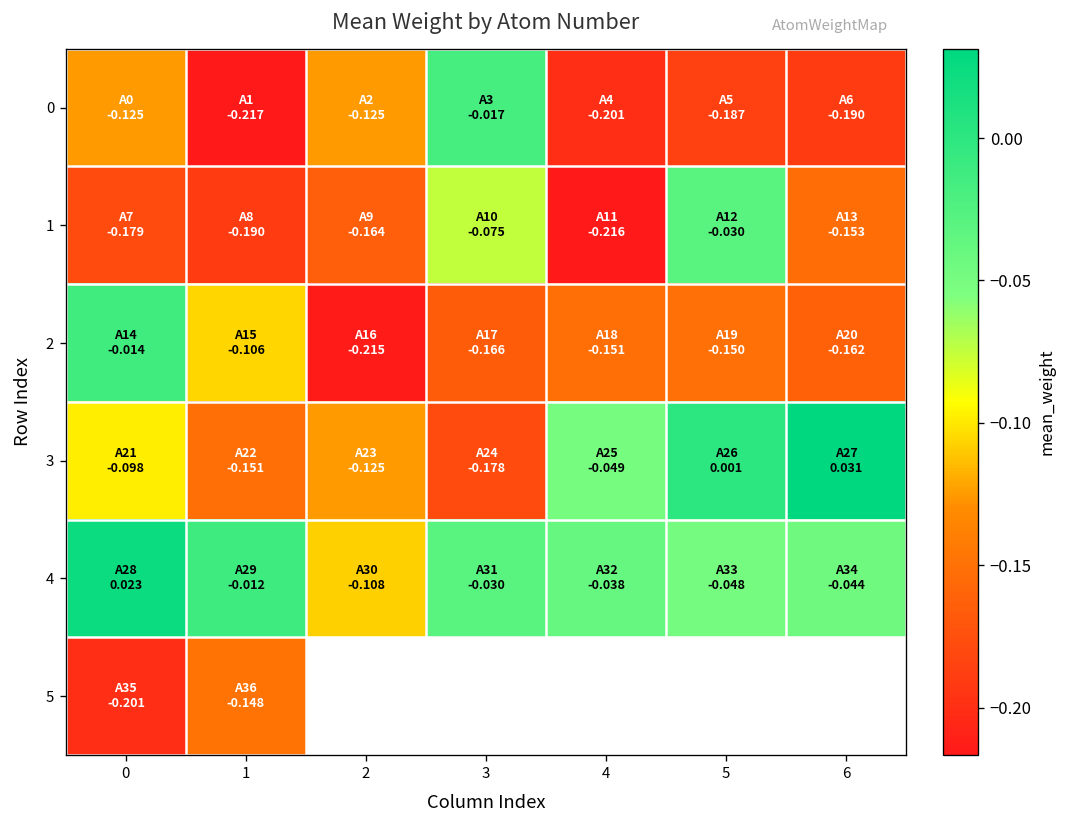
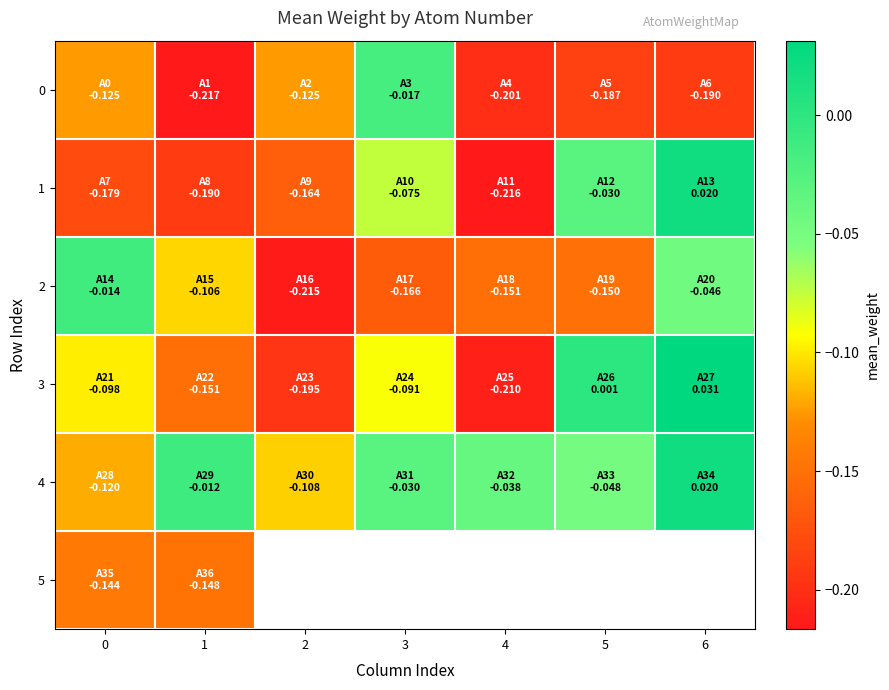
  {
    "0": {
      "0": -0.125,
      "1": -0.217,
      "2": -0.125,
      "3": -0.017,
      "4": -0.201,
      "5": -0.187,
      "6": -0.190
    },
    "1": {
      "0": -0.179,
      "1": -0.190,
      "2": -0.164,
      "3": -0.075,
      "4": -0.216,
      "5": -0.030,
-     "6": -0.153
+     "6": 0.020
    },
    "2": {
      "0": -0.014,
      "1": -0.106,
      "2": -0.215,
      "3": -0.166,
      "4": -0.151,
      "5": -0.150,
-     "6": -0.162
+     "6": -0.046
    },
    "3": {
      "0": -0.098,
      "1": -0.151,
-     "2": -0.125,
-     "3": -0.178,
-     "4": -0.049,
+     "2": -0.195,
+     "3": -0.091,
+     "4": -0.210,
      "5": 0.001,
      "6": 0.031
    },
    "4": {
-     "0": 0.023,
+     "0": -0.120,
      "1": -0.012,
      "2": -0.108,
      "3": -0.030,
      "4": -0.038,
      "5": -0.048,
-     "6": -0.044
+     "6": 0.020
    },
    "5": {
-     "0": -0.201,
+     "0": -0.144,
      "1": -0.148
    }
  }
